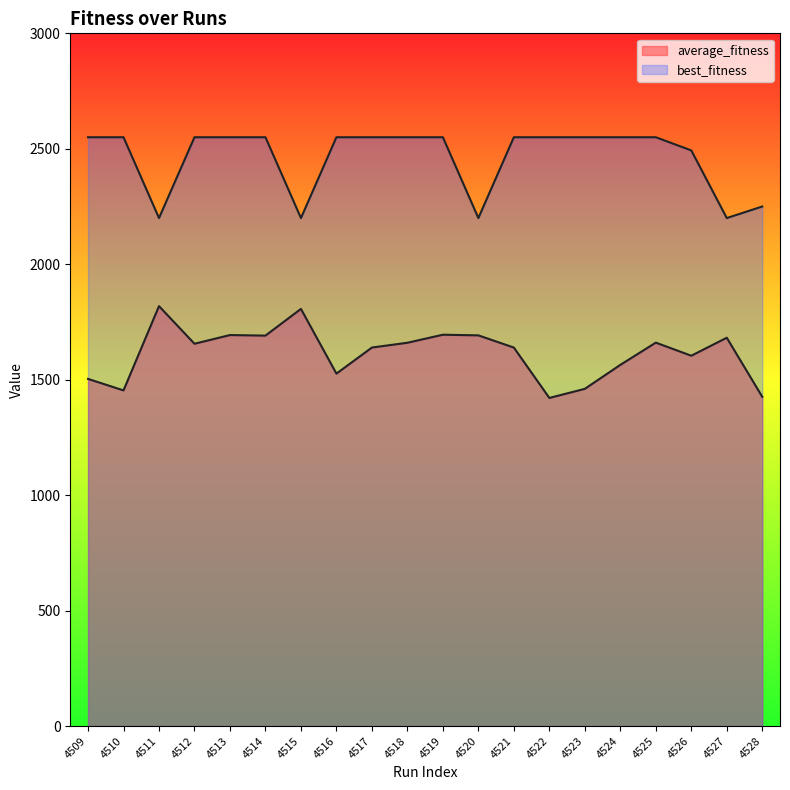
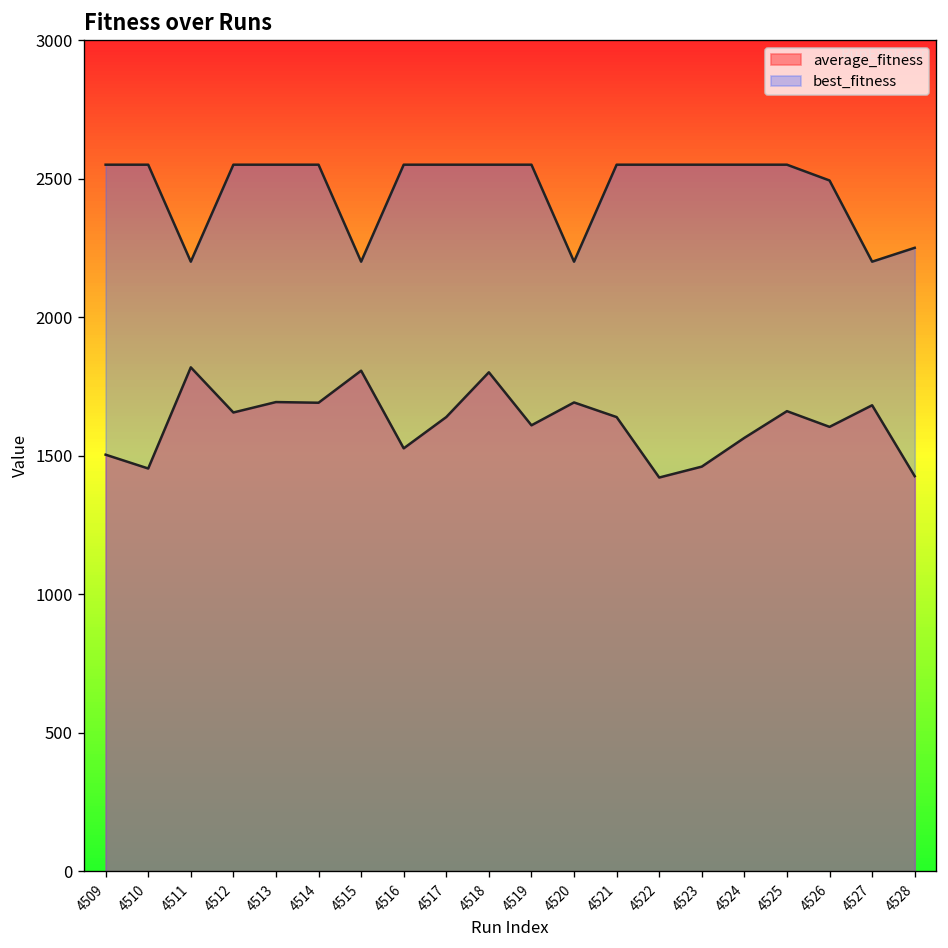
  {
    "average_fitness": {
      "4509": 1500,
      "4510": 1450,
      "4511": 1820,
      "4512": 1660,
      "4513": 1690,
      "4514": 1690,
      "4515": 1810,
      "4516": 1530,
      "4517": 1640,
-     "4518": 1660,
-     "4519": 1690,
+     "4518": 1800,
+     "4519": 1610,
      "4520": 1690,
      "4521": 1640,
      "4522": 1420,
      "4523": 1460,
      "4524": 1560,
      "4525": 1660,
      "4526": 1600,
      "4527": 1680,
      "4528": 1430
    },
    "best_fitness": {
      "4509": 2550,
      "4510": 2550,
      "4511": 2200,
      "4512": 2550,
      "4513": 2550,
      "4514": 2550,
      "4515": 2200,
      "4516": 2550,
      "4517": 2550,
      "4518": 2550,
      "4519": 2550,
      "4520": 2200,
      "4521": 2550,
      "4522": 2550,
      "4523": 2550,
      "4524": 2550,
      "4525": 2550,
      "4526": 2490,
      "4527": 2200,
      "4528": 2250
    }
  }
